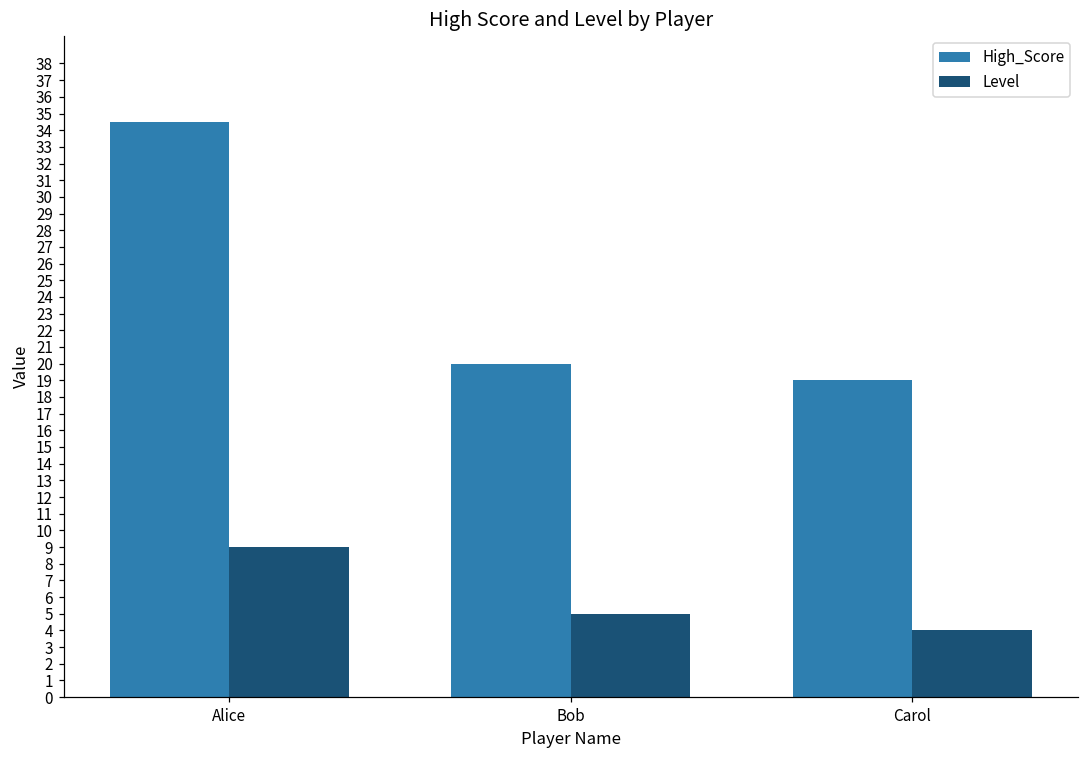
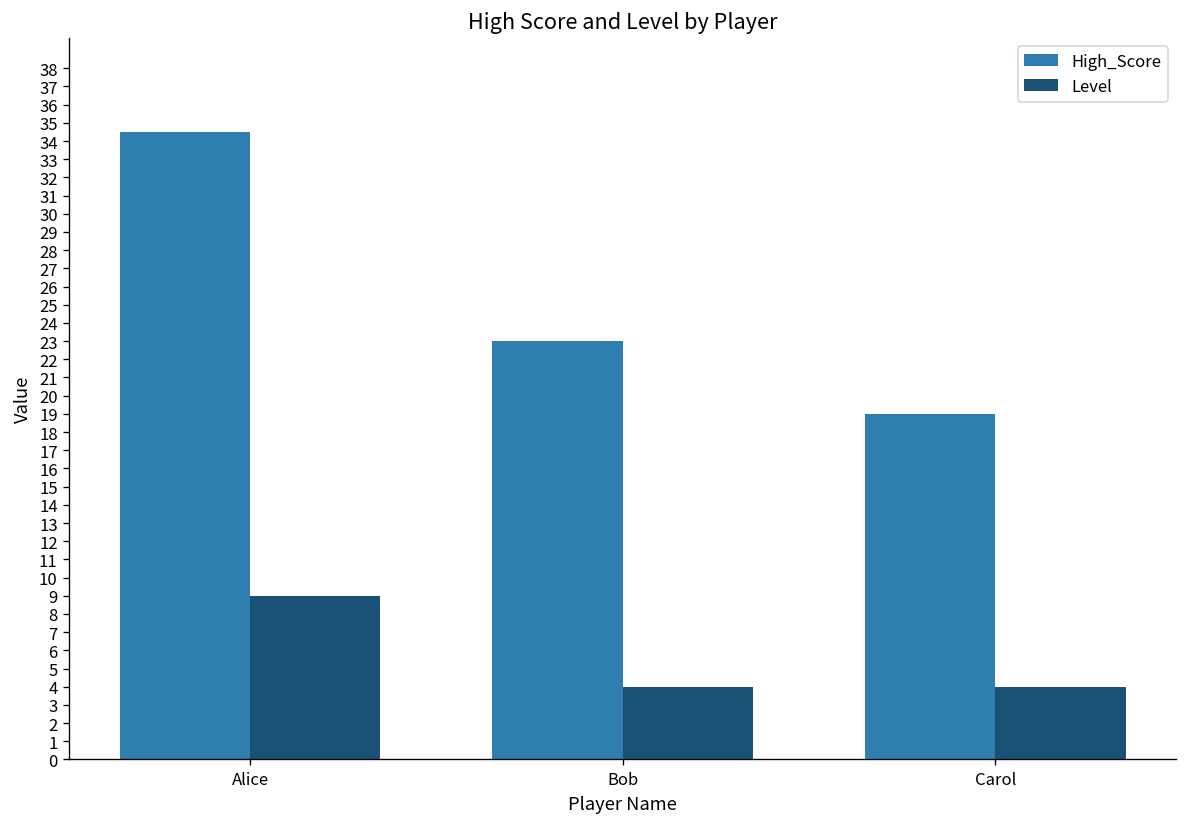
  {
    "High_Score": {
      "Alice": 34.5,
-     "Bob": 20,
+     "Bob": 23,
      "Carol": 19
    },
    "Level": {
      "Alice": 9,
-     "Bob": 5,
+     "Bob": 4,
      "Carol": 4
    }
  }
